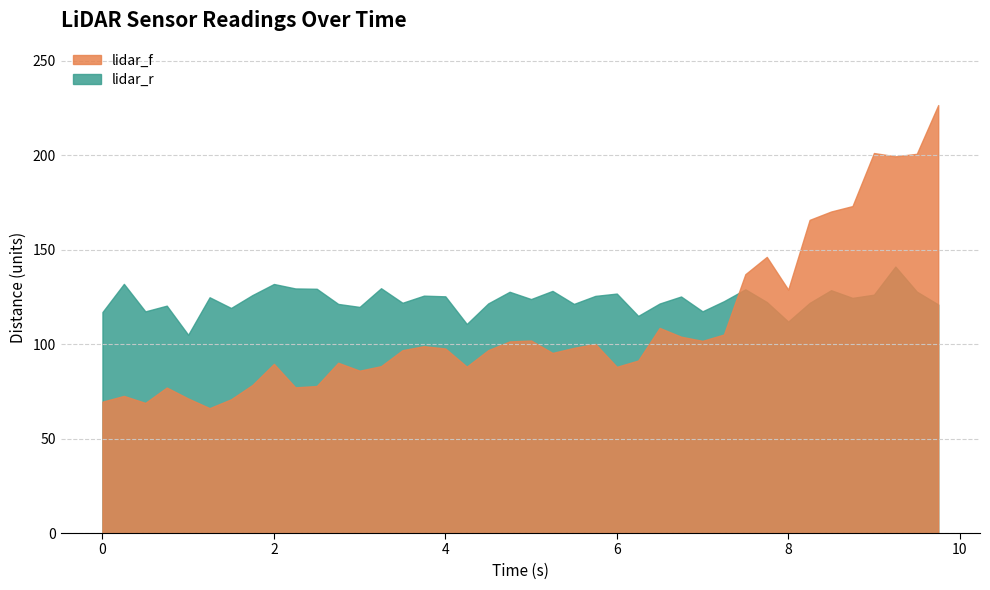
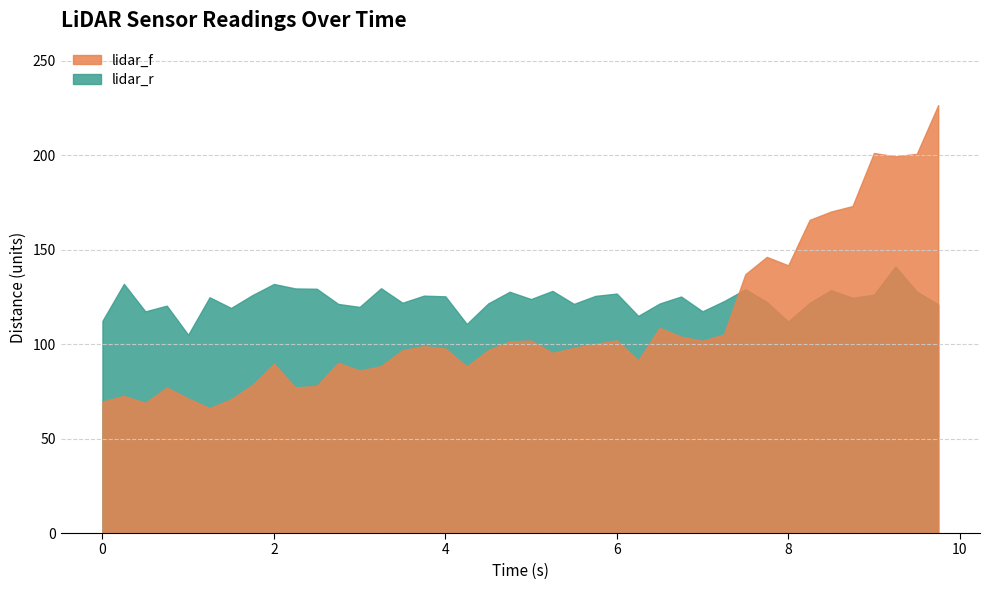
  {
    "lidar_r": {
-     "0": 117,
+     "0": 112,
      "2": 132,
      "4": 125,
      "6": 127,
      "8": 112
    },
    "lidar_f": {
      "0": 70,
      "2": 90,
      "4": 98,
-     "6": 88,
-     "8": 129
+     "6": 102,
+     "8": 142
    }
  }
